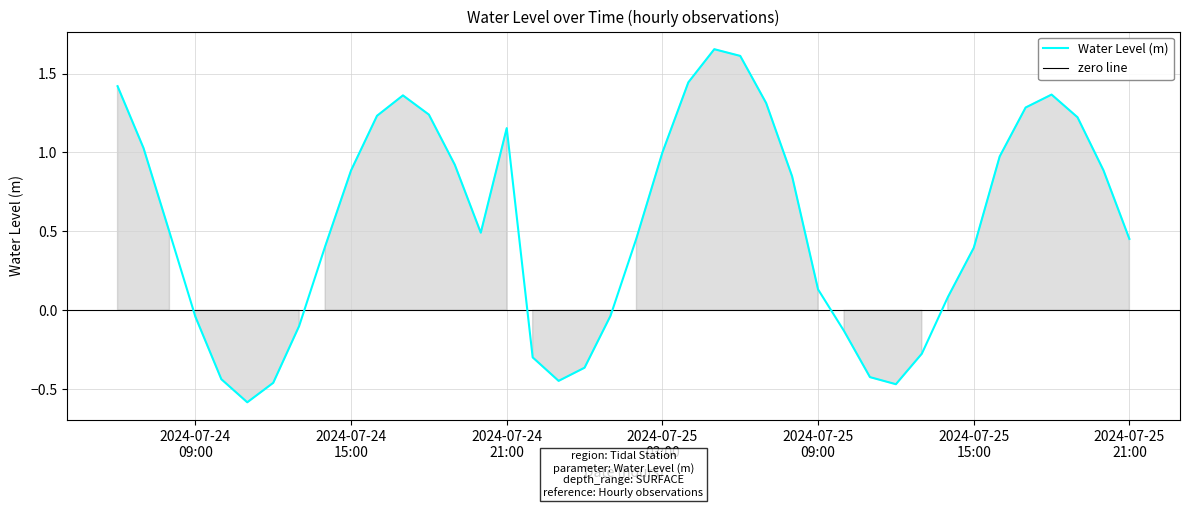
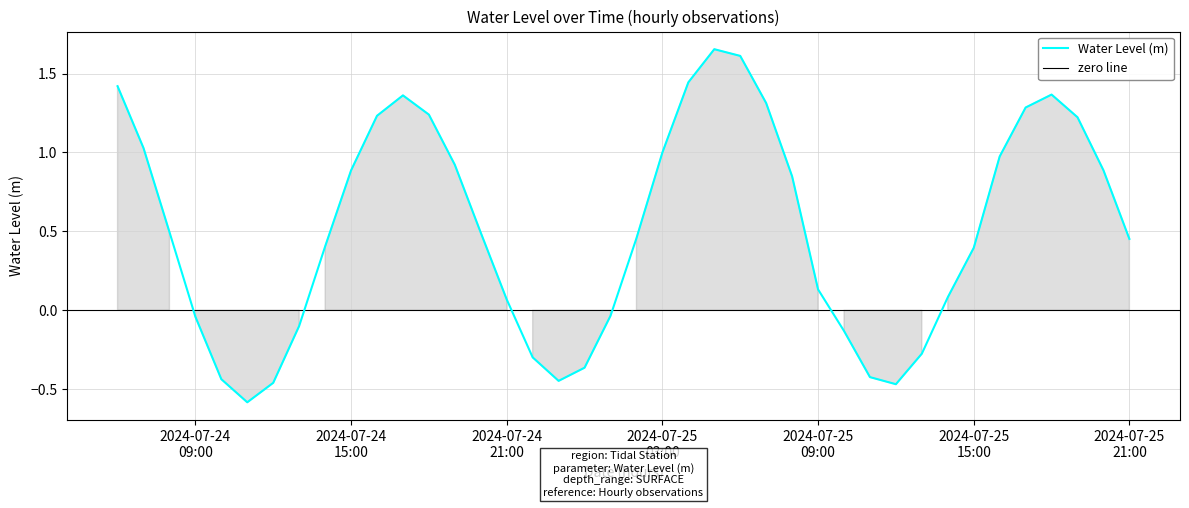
  {
    "2024-07-24 09:00": -0.04,
    "2024-07-24 15:00": 0.89,
-   "2024-07-24 21:00": 1.15,
+   "2024-07-24 21:00": 0.07,
    "2024-07-25 03:00": 1.00,
    "2024-07-25 09:00": 0.13,
    "2024-07-25 15:00": 0.40,
    "2024-07-25 21:00": 0.45
  }
